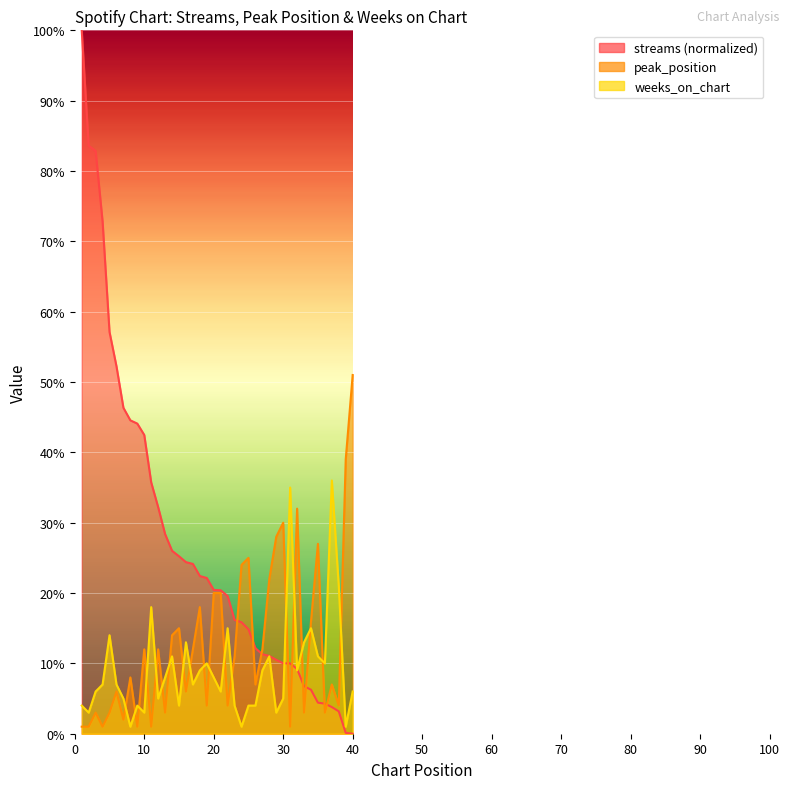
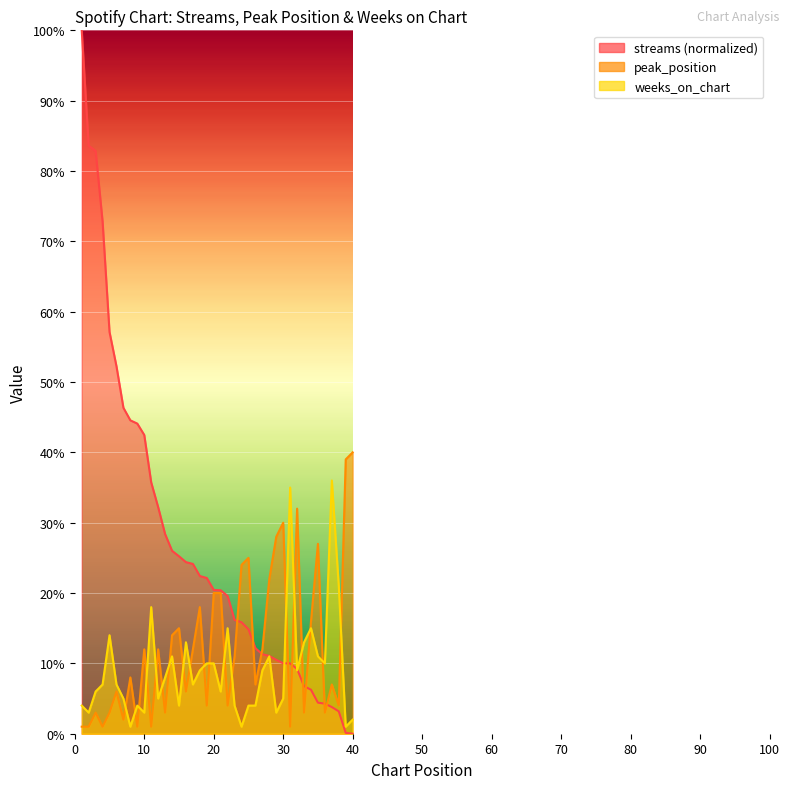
  {
    "peak_position": {
      "10": "12%",
      "20": "20%",
      "30": "30%",
-     "40": "51%"
+     "40": "40%"
    },
    "weeks_on_chart": {
      "10": "3%",
-     "20": "8%",
+     "20": "10%",
      "30": "5%",
-     "40": "6%"
+     "40": "2%"
    }
  }
